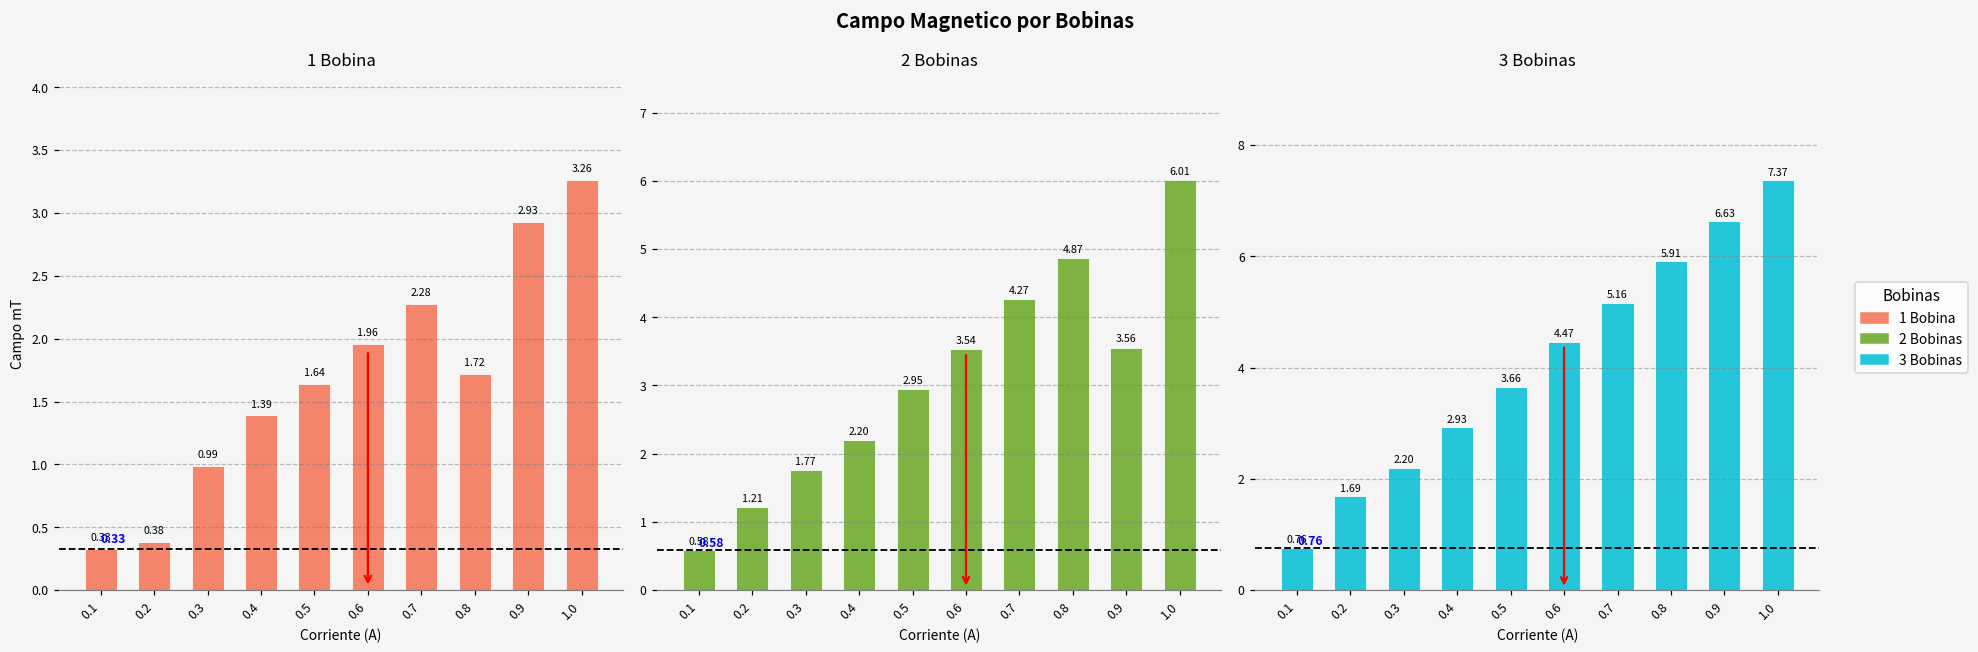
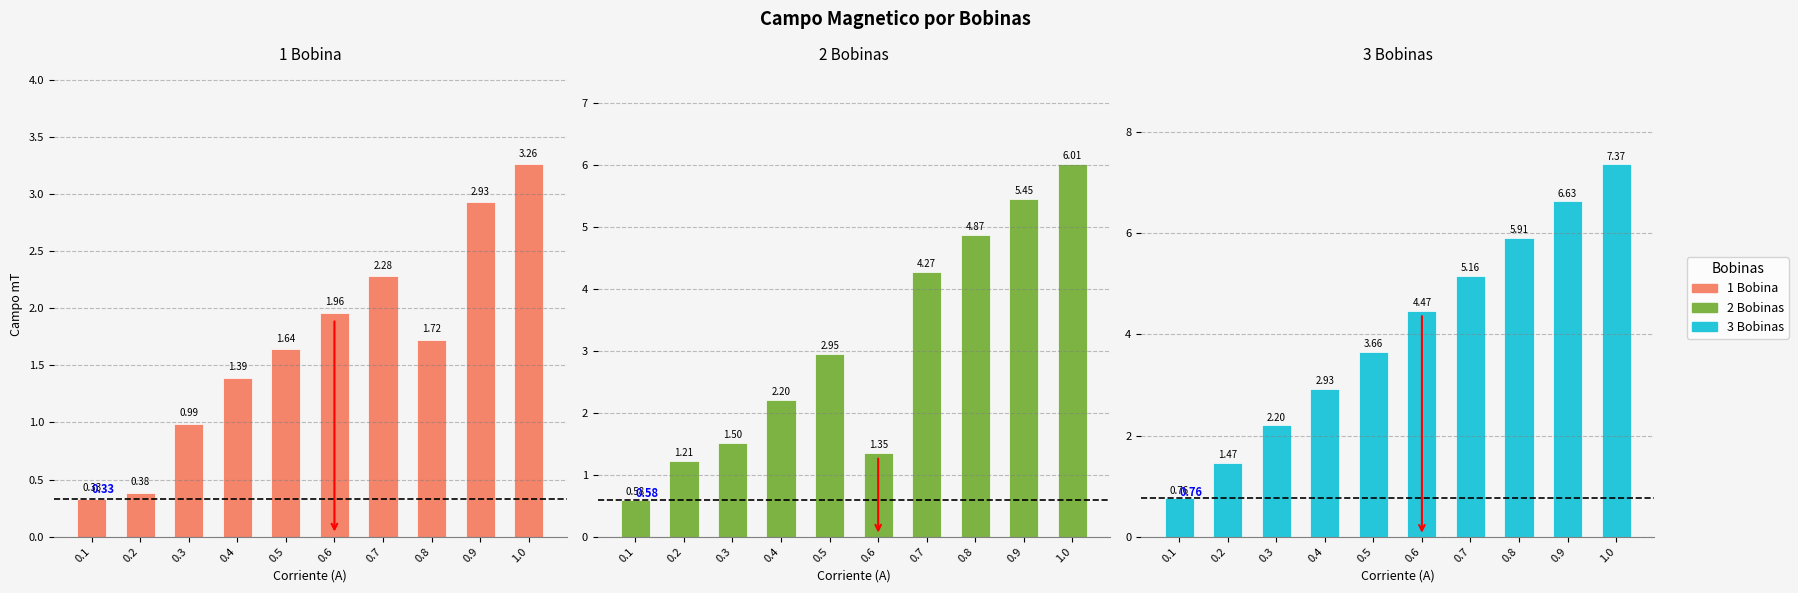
  {
    "1 Bobina": {
      "0.2": 0.38,
      "0.3": 0.99,
      "0.4": 1.39,
      "0.5": 1.64,
      "0.6": 1.96,
      "0.7": 2.28,
      "0.8": 1.72,
      "0.9": 2.93,
      "1.0": 3.26
    },
    "2 Bobinas": {
      "0.2": 1.21,
-     "0.3": 1.77,
+     "0.3": 1.50,
      "0.4": 2.20,
      "0.5": 2.95,
-     "0.6": 3.54,
+     "0.6": 1.35,
      "0.7": 4.27,
      "0.8": 4.87,
-     "0.9": 3.56,
+     "0.9": 5.45,
      "1.0": 6.01
    },
    "3 Bobinas": {
-     "0.2": 1.69,
+     "0.2": 1.47,
      "0.3": 2.20,
      "0.4": 2.93,
      "0.5": 3.66,
      "0.6": 4.47,
      "0.7": 5.16,
      "0.8": 5.91,
      "0.9": 6.63,
      "1.0": 7.37
    }
  }
